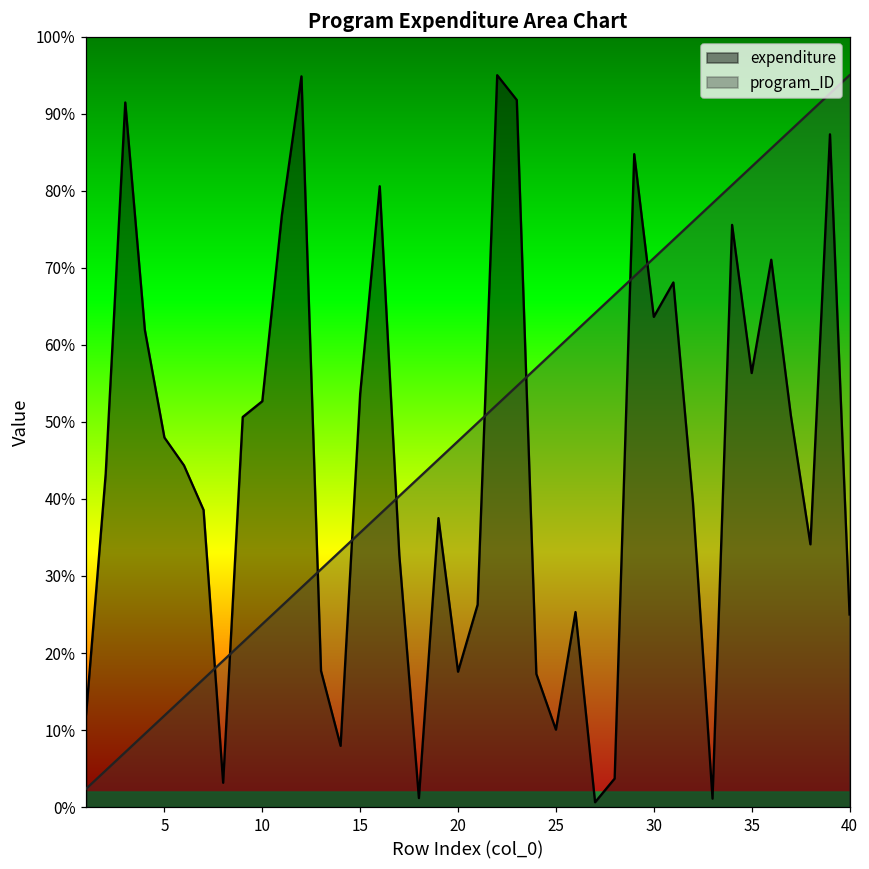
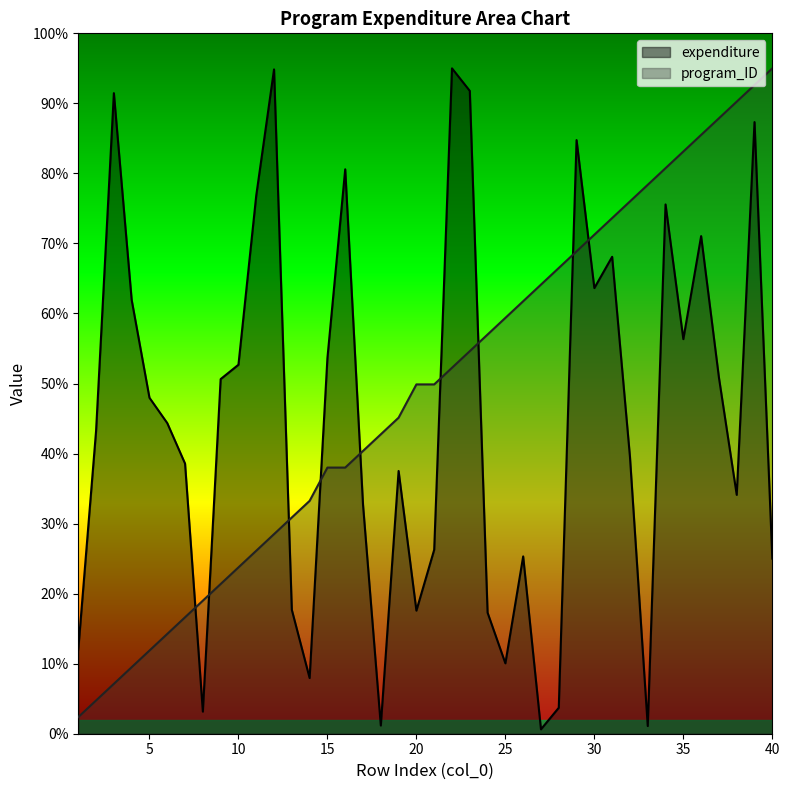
  {
    "expenditure": {
      "5": "48%",
      "10": "53%",
      "15": "54%",
      "20": "18%",
      "25": "10%",
      "30": "64%",
      "35": "56%",
      "40": "25%"
    },
    "program_ID": {
      "5": "12%",
      "10": "24%",
-     "15": "36%",
-     "20": "48%",
+     "15": "38%",
+     "20": "50%",
      "25": "59%",
      "30": "71%",
      "35": "83%",
      "40": "95%"
    }
  }
